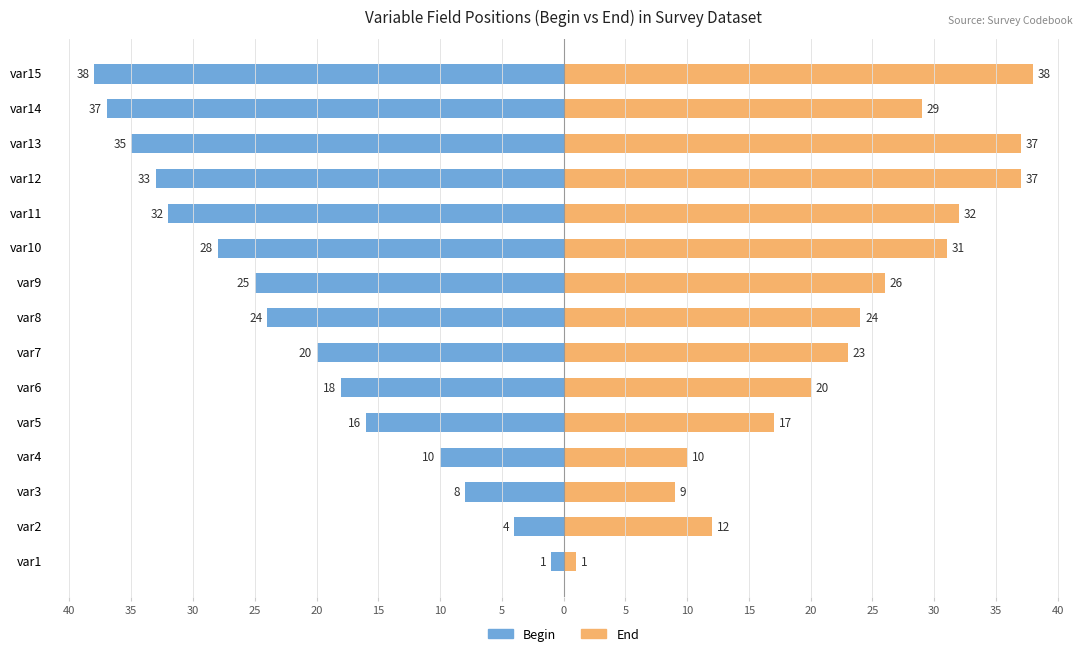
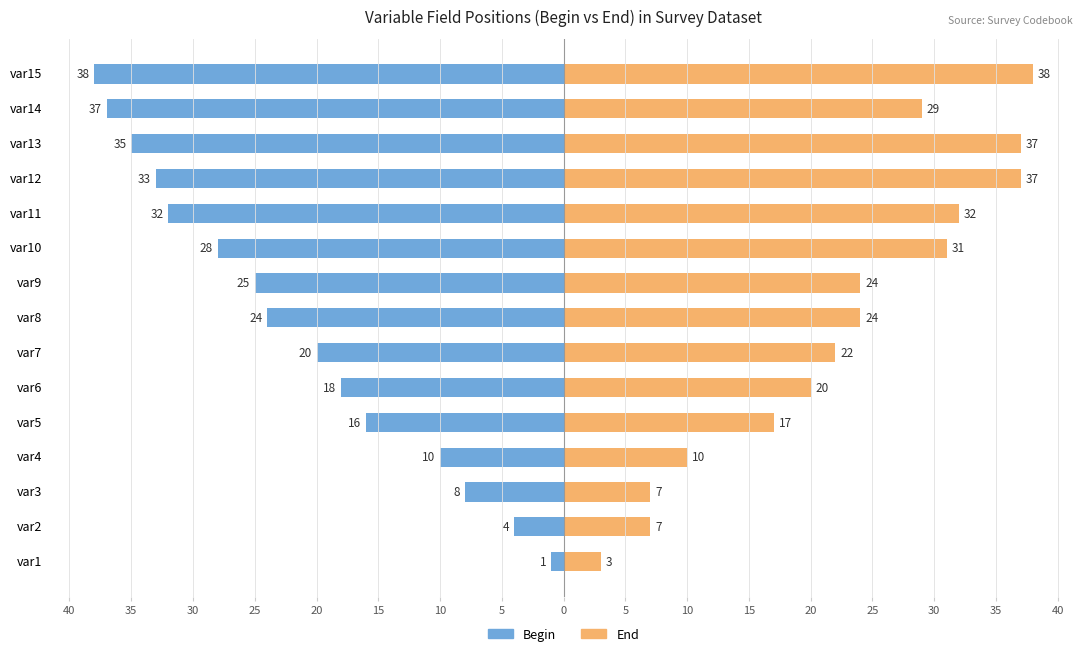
  {
    "End": {
      "var15": 38,
      "var14": 29,
      "var13": 37,
      "var12": 37,
      "var11": 32,
      "var10": 31,
-     "var9": 26,
+     "var9": 24,
      "var8": 24,
-     "var7": 23,
+     "var7": 22,
      "var6": 20,
      "var5": 17,
      "var4": 10,
-     "var3": 9,
-     "var2": 12,
-     "var1": 1
+     "var3": 7,
+     "var2": 7,
+     "var1": 3
    }
  }
